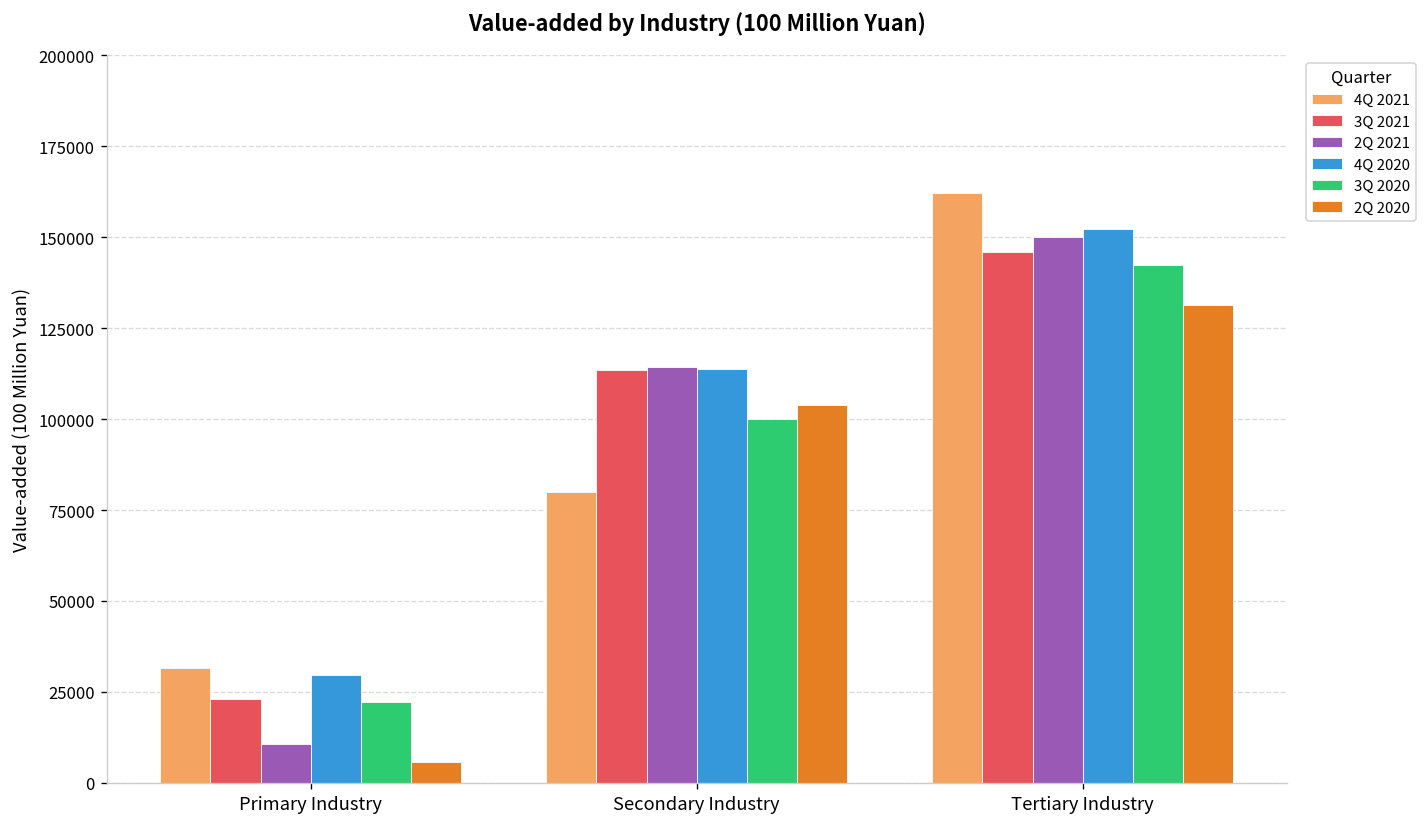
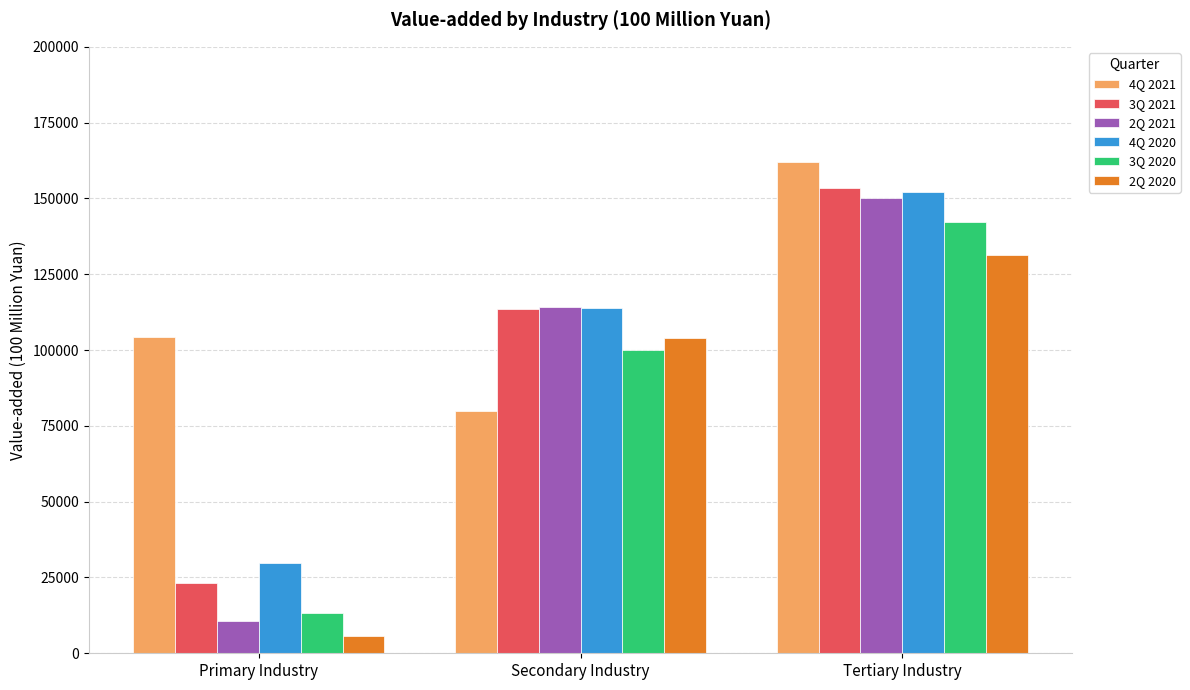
  {
    "4Q 2021": {
-     "Primary Industry": 31000,
+     "Primary Industry": 104000,
      "Secondary Industry": 80000,
      "Tertiary Industry": 162000
    },
    "3Q 2021": {
      "Primary Industry": 23000,
      "Secondary Industry": 114000,
-     "Tertiary Industry": 146000
+     "Tertiary Industry": 153000
    },
    "2Q 2021": {
      "Primary Industry": 11000,
      "Secondary Industry": 114000,
      "Tertiary Industry": 150000
    },
    "4Q 2020": {
      "Primary Industry": 30000,
      "Secondary Industry": 114000,
      "Tertiary Industry": 152000
    },
    "3Q 2020": {
-     "Primary Industry": 22000,
+     "Primary Industry": 13000,
      "Secondary Industry": 100000,
      "Tertiary Industry": 142000
    },
    "2Q 2020": {
      "Primary Industry": 6000,
      "Secondary Industry": 104000,
      "Tertiary Industry": 131000
    }
  }
